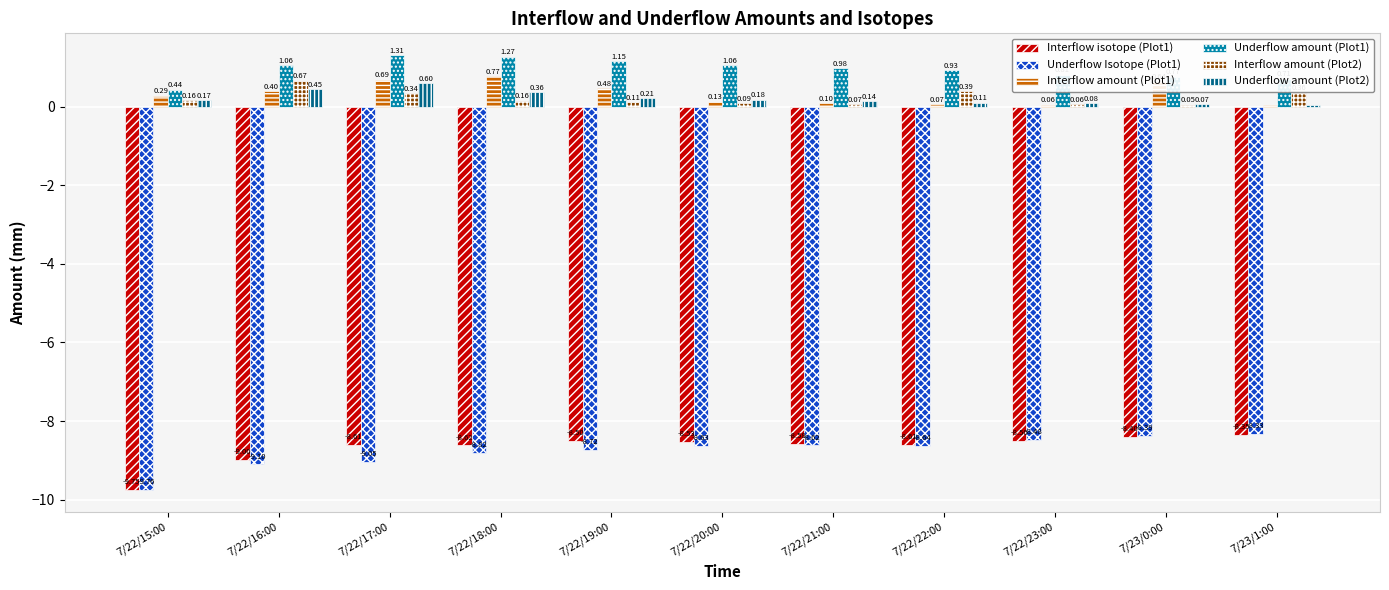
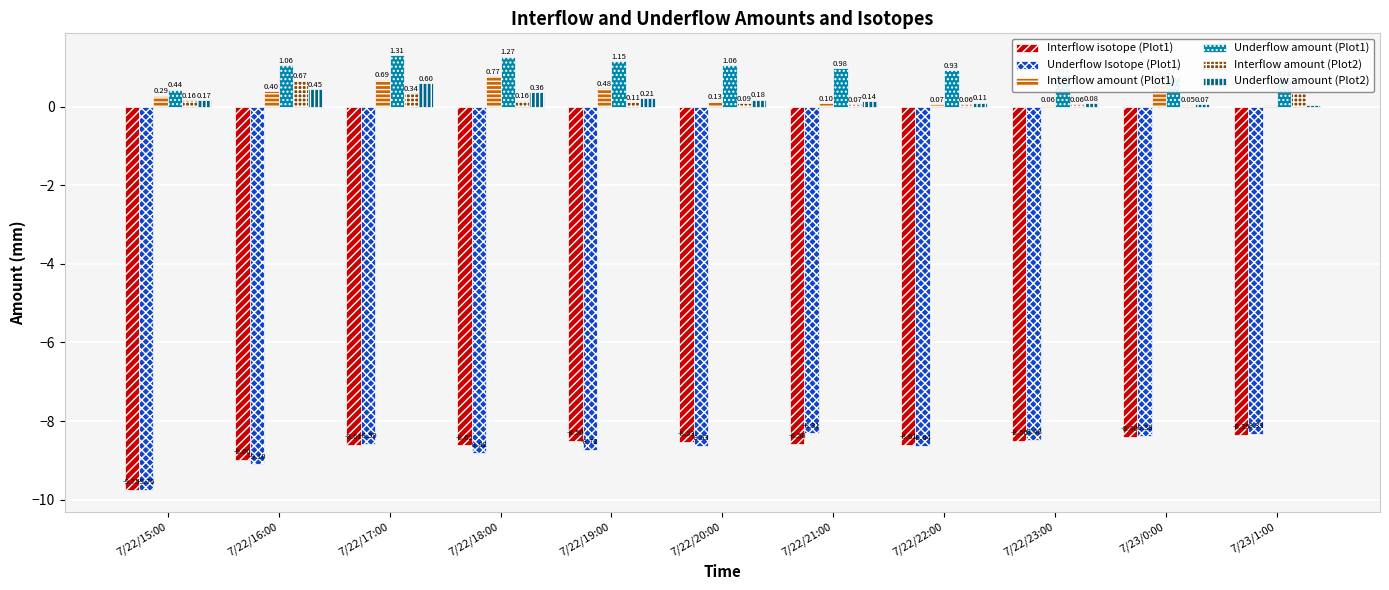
  {
    "Interflow isotope (Plot1)": {
      "7/22/16:00": -9.00,
      "7/22/18:00": -8.62,
      "7/22/19:00": -8.50,
      "7/22/20:00": -8.53,
      "7/22/21:00": -8.58
    },
    "Underflow Isotope (Plot1)": {
      "7/22/16:00": -9.10,
-     "7/22/17:00": -9.05,
+     "7/22/17:00": -8.59,
      "7/22/18:00": -8.82,
      "7/22/19:00": -8.72,
      "7/22/20:00": -8.63,
-     "7/22/21:00": -8.62
+     "7/22/21:00": -8.31
    },
    "Interflow amount (Plot1)": {
      "7/22/15:00": 0.29,
      "7/22/16:00": 0.40,
      "7/22/17:00": 0.69,
      "7/22/18:00": 0.77,
      "7/22/19:00": 0.48,
      "7/22/20:00": 0.13,
      "7/22/21:00": 0.10,
      "7/22/22:00": 0.07,
      "7/22/23:00": 0.06
    },
    "Interflow amount (Plot2)": {
      "7/22/15:00": 0.16,
      "7/22/16:00": 0.67,
      "7/22/17:00": 0.34,
      "7/22/18:00": 0.16,
      "7/22/19:00": 0.11,
      "7/22/20:00": 0.09,
      "7/22/21:00": 0.07,
-     "7/22/22:00": 0.39,
+     "7/22/22:00": 0.06,
      "7/22/23:00": 0.06,
      "7/23/0:00": 0.05
    }
  }
